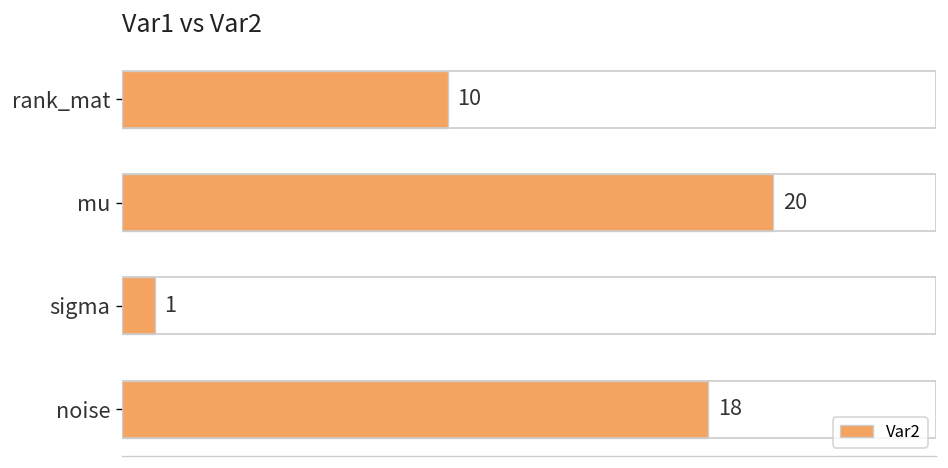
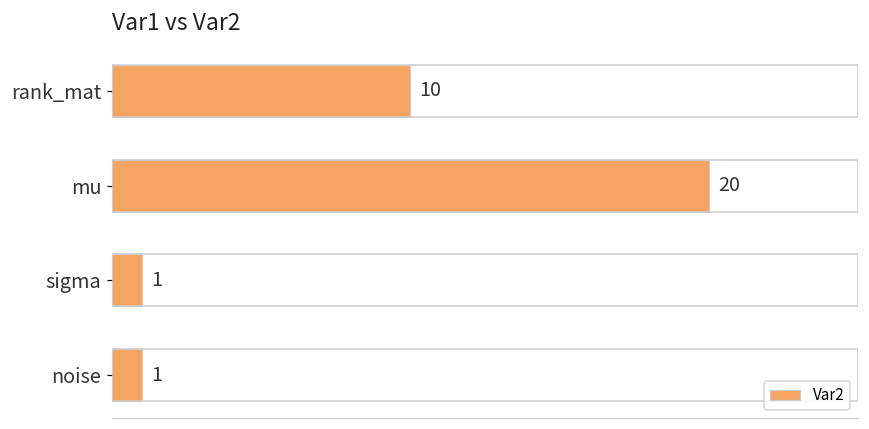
  {
    "rank_mat": 10,
    "mu": 20,
    "sigma": 1,
-   "noise": 18
+   "noise": 1
  }
